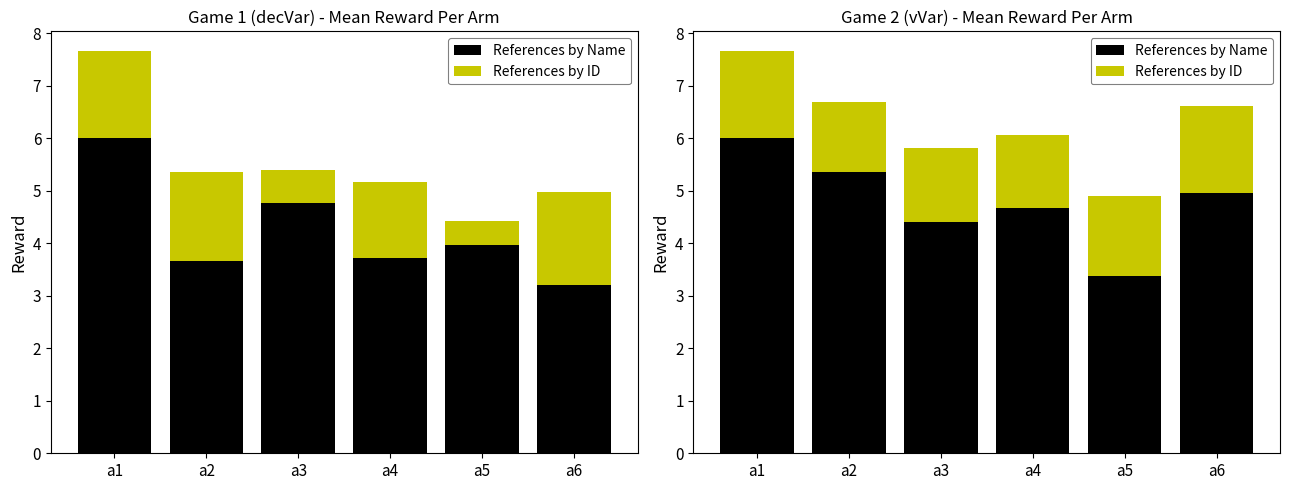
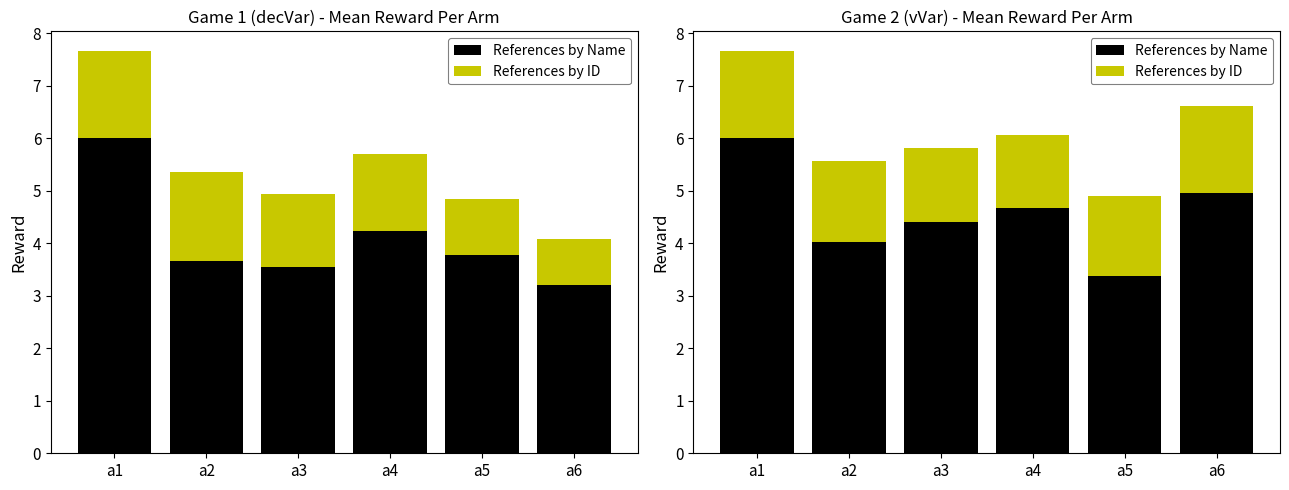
  {
    "Game 1 (decVar) - Mean Reward Per Arm": {
      "References by Name": {
        "a1": 6.0,
        "a2": 3.7,
-       "a3": 4.8,
-       "a4": 3.7,
-       "a5": 4.0,
+       "a3": 3.5,
+       "a4": 4.2,
+       "a5": 3.8,
        "a6": 3.2
      },
      "References by ID": {
        "a1": 1.7,
        "a2": 1.7,
-       "a3": 0.6,
+       "a3": 1.4,
        "a4": 1.5,
-       "a5": 0.5,
-       "a6": 1.8
+       "a5": 1.1,
+       "a6": 0.9
      }
    },
    "Game 2 (vVar) - Mean Reward Per Arm": {
      "References by Name": {
        "a1": 6.0,
-       "a2": 5.4,
+       "a2": 4.0,
        "a3": 4.4,
        "a4": 4.7,
        "a5": 3.4,
        "a6": 5.0
      },
      "References by ID": {
        "a1": 1.7,
-       "a2": 1.3,
+       "a2": 1.5,
        "a3": 1.4,
        "a4": 1.4,
        "a5": 1.5,
        "a6": 1.7
      }
    }
  }
